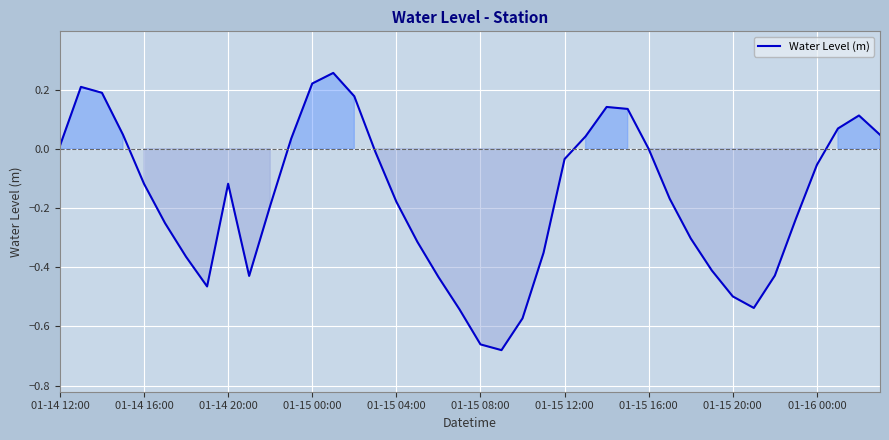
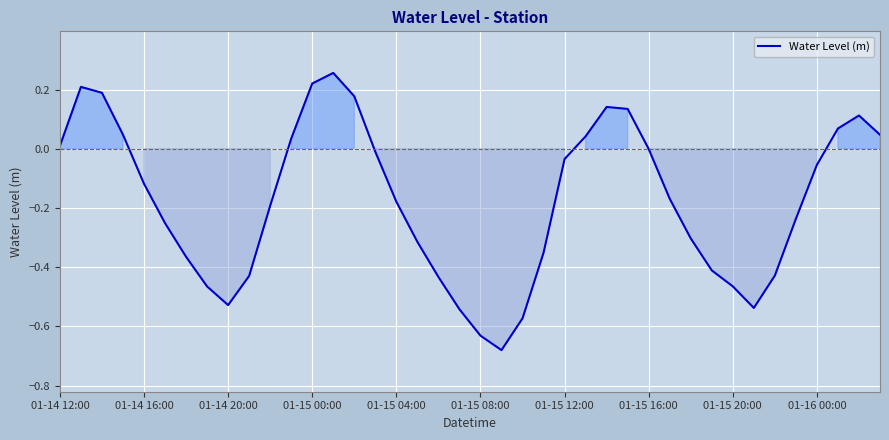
  {
    "01-14 12:00": 0.01,
    "01-14 16:00": -0.12,
-   "01-14 20:00": -0.12,
+   "01-14 20:00": -0.53,
    "01-15 00:00": 0.22,
    "01-15 04:00": -0.18,
-   "01-15 08:00": -0.66,
+   "01-15 08:00": -0.63,
    "01-15 12:00": -0.03,
    "01-15 16:00": 0.00,
-   "01-15 20:00": -0.50,
+   "01-15 20:00": -0.46,
    "01-16 00:00": -0.05
  }
